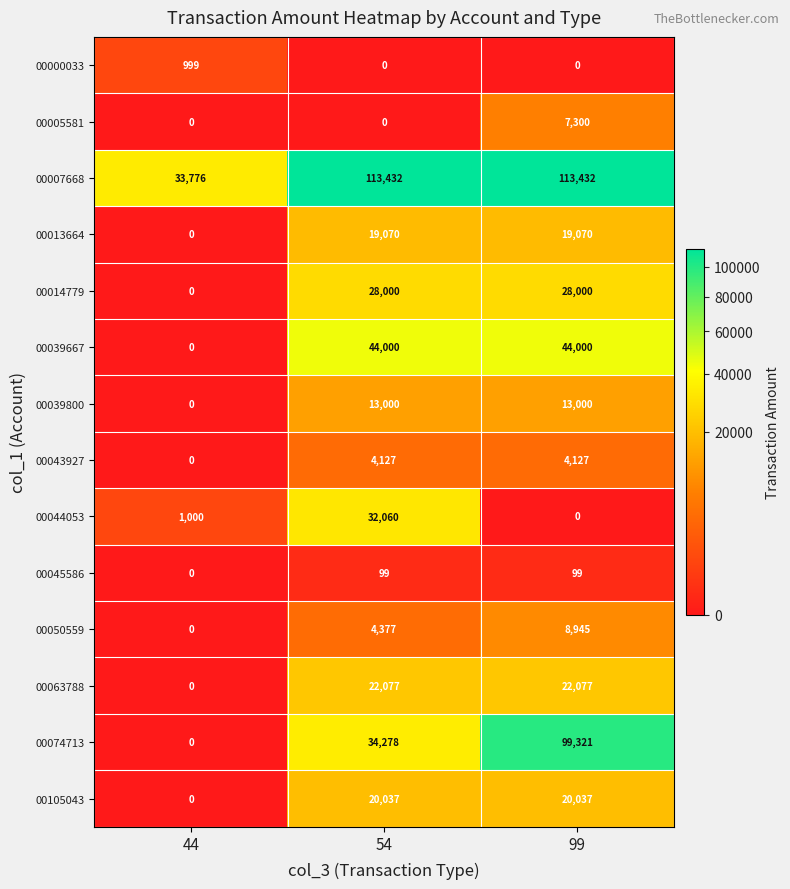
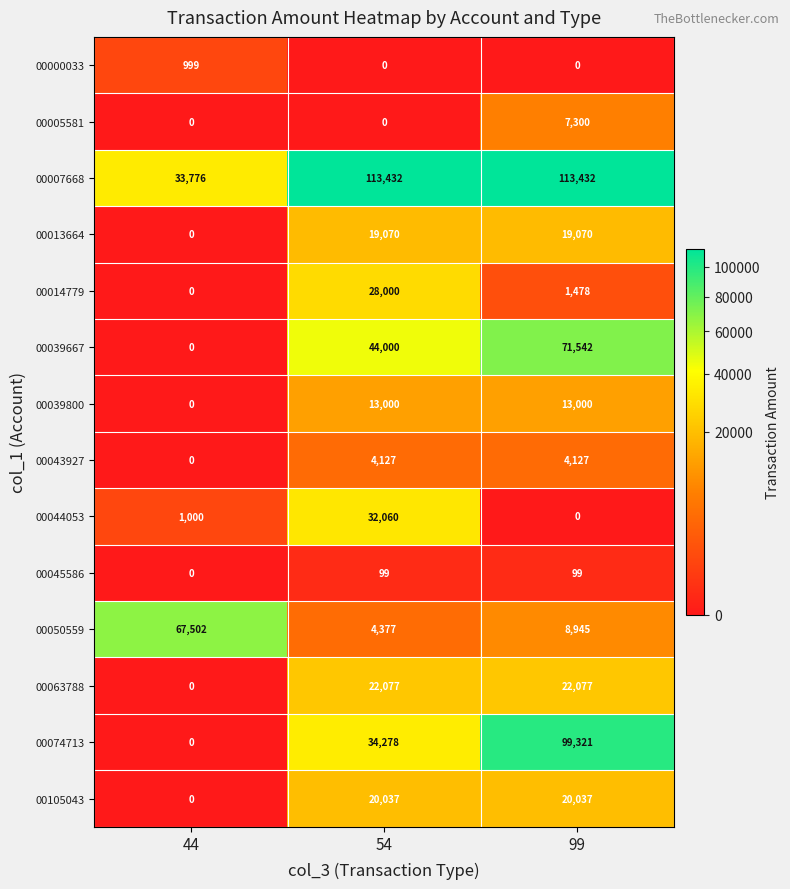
  {
    "00000033": {
      "44": "999",
      "54": "0",
      "99": "0"
    },
    "00005581": {
      "44": "0",
      "54": "0",
      "99": "7,300"
    },
    "00007668": {
      "44": "33,776",
      "54": "113,432",
      "99": "113,432"
    },
    "00013664": {
      "44": "0",
      "54": "19,070",
      "99": "19,070"
    },
    "00014779": {
      "44": "0",
      "54": "28,000",
-     "99": "28,000"
+     "99": "1,478"
    },
    "00039667": {
      "44": "0",
      "54": "44,000",
-     "99": "44,000"
+     "99": "71,542"
    },
    "00039800": {
      "44": "0",
      "54": "13,000",
      "99": "13,000"
    },
    "00043927": {
      "44": "0",
      "54": "4,127",
      "99": "4,127"
    },
    "00044053": {
      "44": "1,000",
      "54": "32,060",
      "99": "0"
    },
    "00045586": {
      "44": "0",
      "54": "99",
      "99": "99"
    },
    "00050559": {
-     "44": "0",
+     "44": "67,502",
      "54": "4,377",
      "99": "8,945"
    },
    "00063788": {
      "44": "0",
      "54": "22,077",
      "99": "22,077"
    },
    "00074713": {
      "44": "0",
      "54": "34,278",
      "99": "99,321"
    },
    "00105043": {
      "44": "0",
      "54": "20,037",
      "99": "20,037"
    }
  }
